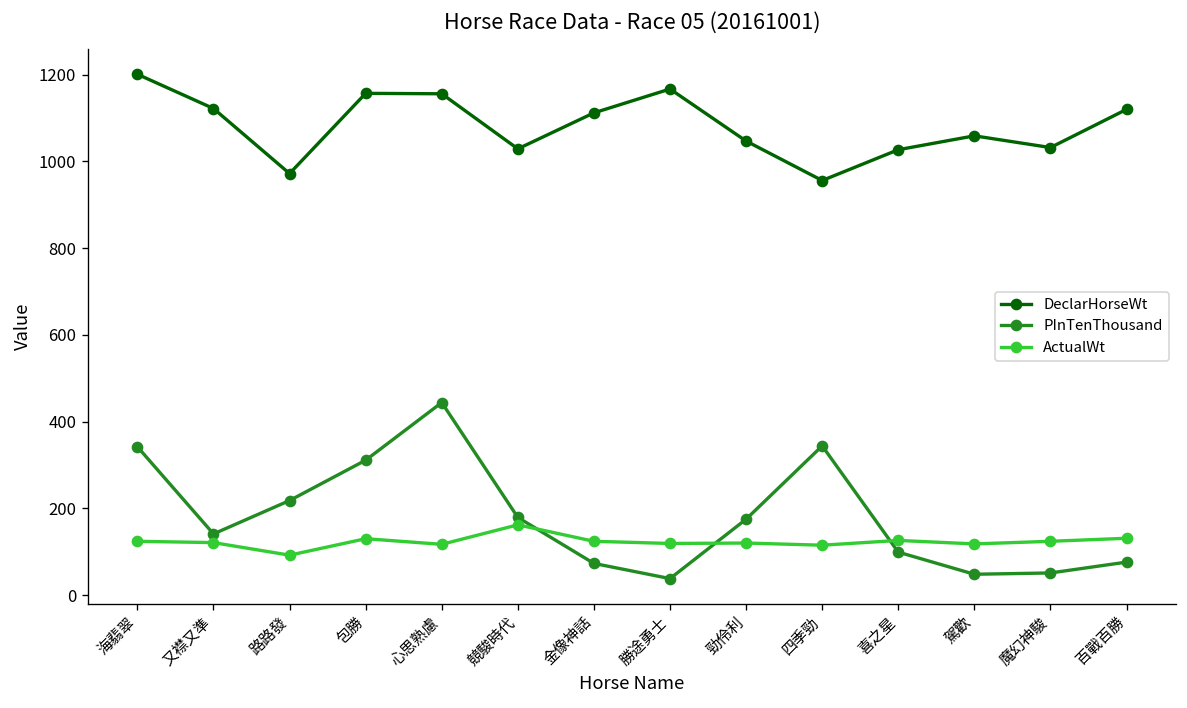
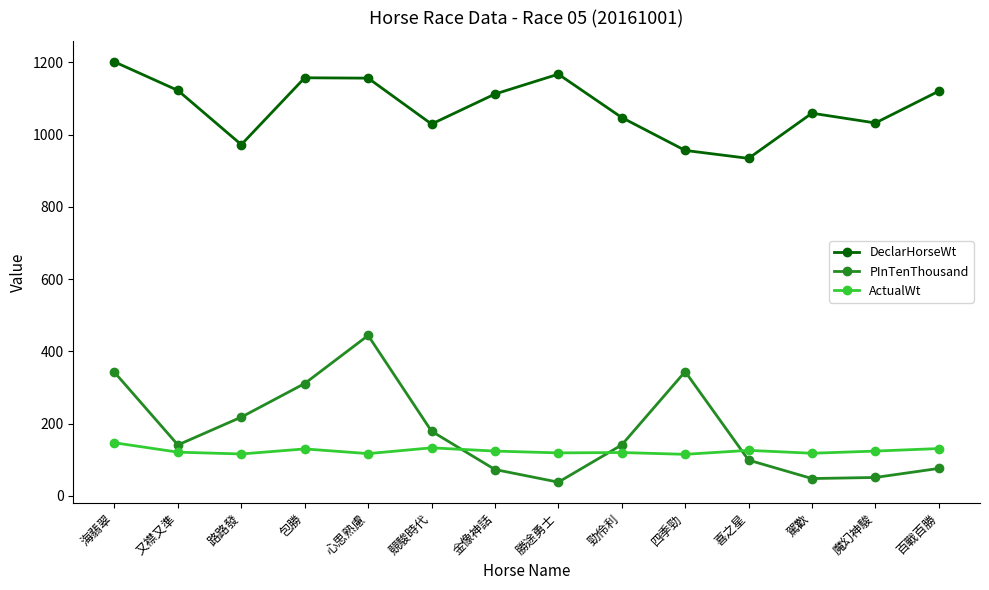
  {
    "DeclarHorseWt": {
      "海翡翠": 1200,
      "又襟又準": 1120,
      "路路發": 970,
      "包勝": 1160,
      "心思熟慮": 1160,
      "競駿時代": 1030,
      "金像神話": 1110,
      "勝途勇士": 1170,
      "勁伶利": 1050,
      "四季勁": 960,
-     "喜之星": 1030,
+     "喜之星": 930,
      "駕歡": 1060,
      "魔幻神駿": 1030,
      "百戰百勝": 1120
    },
    "PInTenThousand": {
      "海翡翠": 340,
      "又襟又準": 140,
      "路路發": 220,
      "包勝": 310,
      "心思熟慮": 440,
      "競駿時代": 180,
      "金像神話": 70,
      "勝途勇士": 40,
-     "勁伶利": 180,
+     "勁伶利": 140,
      "四季勁": 340,
      "喜之星": 100,
      "駕歡": 50,
      "魔幻神駿": 50,
      "百戰百勝": 80
    },
    "ActualWt": {
-     "海翡翠": 120,
+     "海翡翠": 150,
      "又襟又準": 120,
-     "路路發": 90,
+     "路路發": 120,
      "包勝": 130,
      "心思熟慮": 120,
-     "競駿時代": 160,
+     "競駿時代": 130,
      "金像神話": 120,
      "勝途勇士": 120,
      "勁伶利": 120,
      "四季勁": 120,
      "喜之星": 130,
      "駕歡": 120,
      "魔幻神駿": 120,
      "百戰百勝": 130
    }
  }
